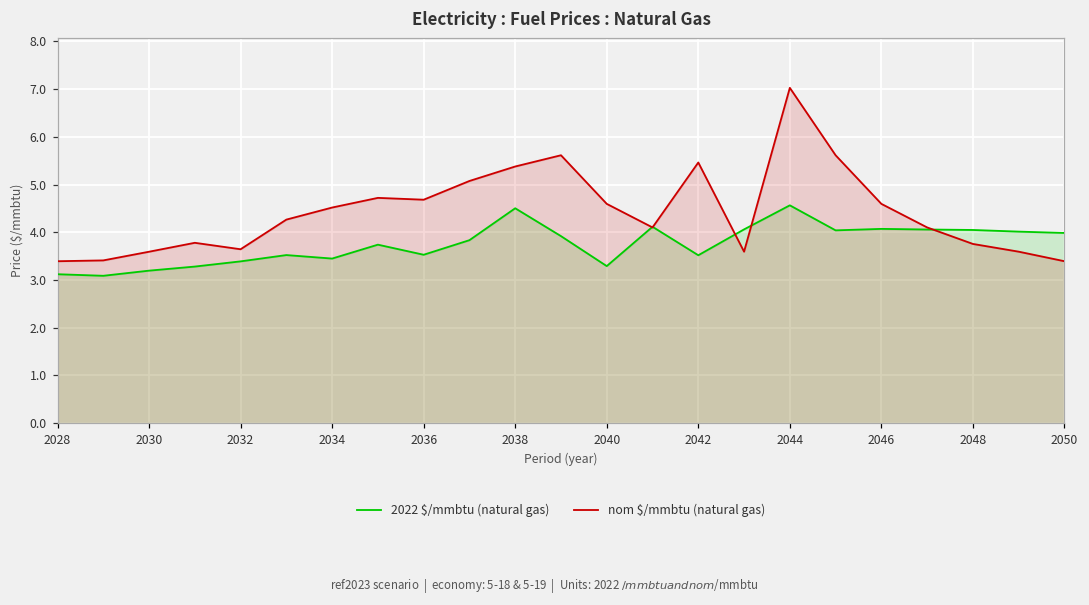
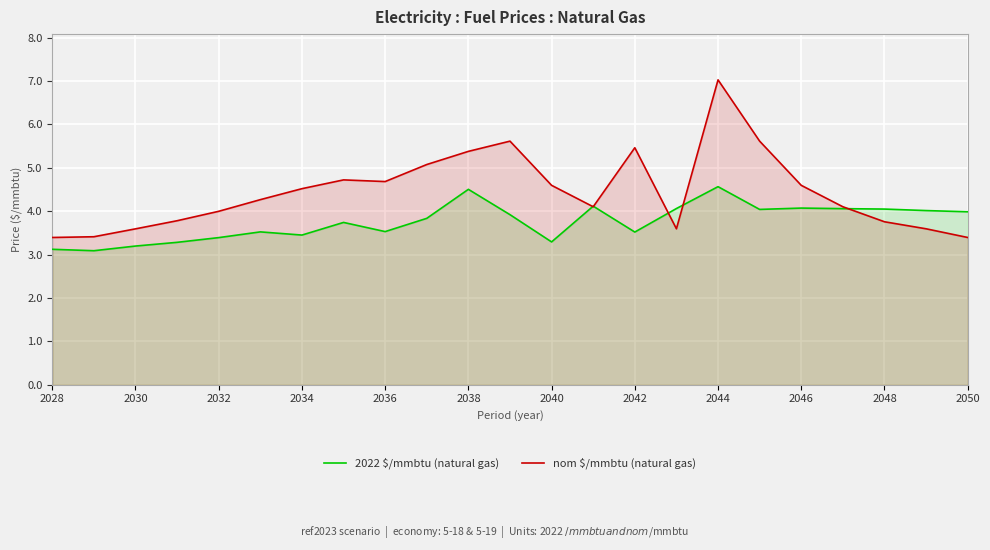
  {
    "2022 $/mmbtu (natural gas)": {
      "2028": 3.1,
      "2030": 3.2,
      "2032": 3.4,
      "2034": 3.4,
      "2036": 3.5,
      "2038": 4.5,
      "2040": 3.3,
      "2042": 3.5,
      "2044": 4.6,
      "2046": 4.1,
      "2048": 4.0,
      "2050": 4.0
    },
    "nom $/mmbtu (natural gas)": {
      "2028": 3.4,
      "2030": 3.6,
-     "2032": 3.6,
+     "2032": 4.0,
      "2034": 4.5,
      "2036": 4.7,
      "2038": 5.4,
      "2040": 4.6,
      "2042": 5.5,
      "2044": 7.0,
      "2046": 4.6,
      "2048": 3.8,
      "2050": 3.4
    }
  }
